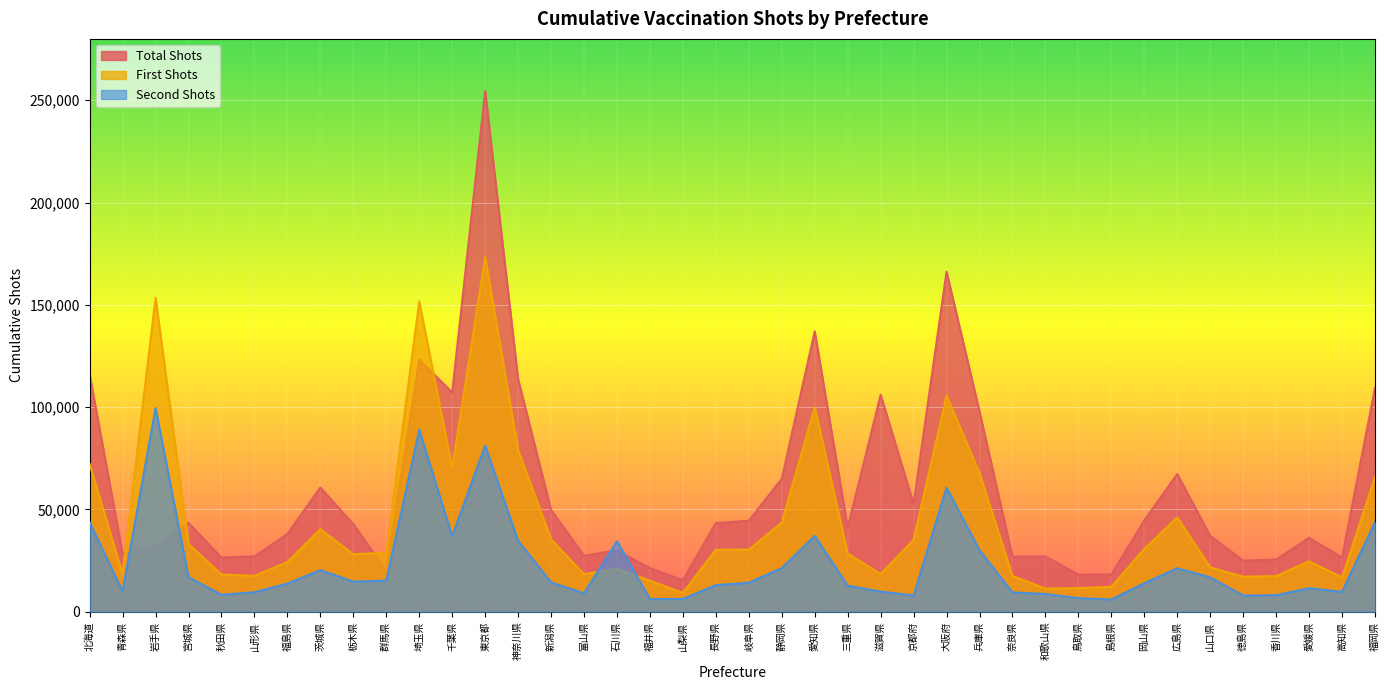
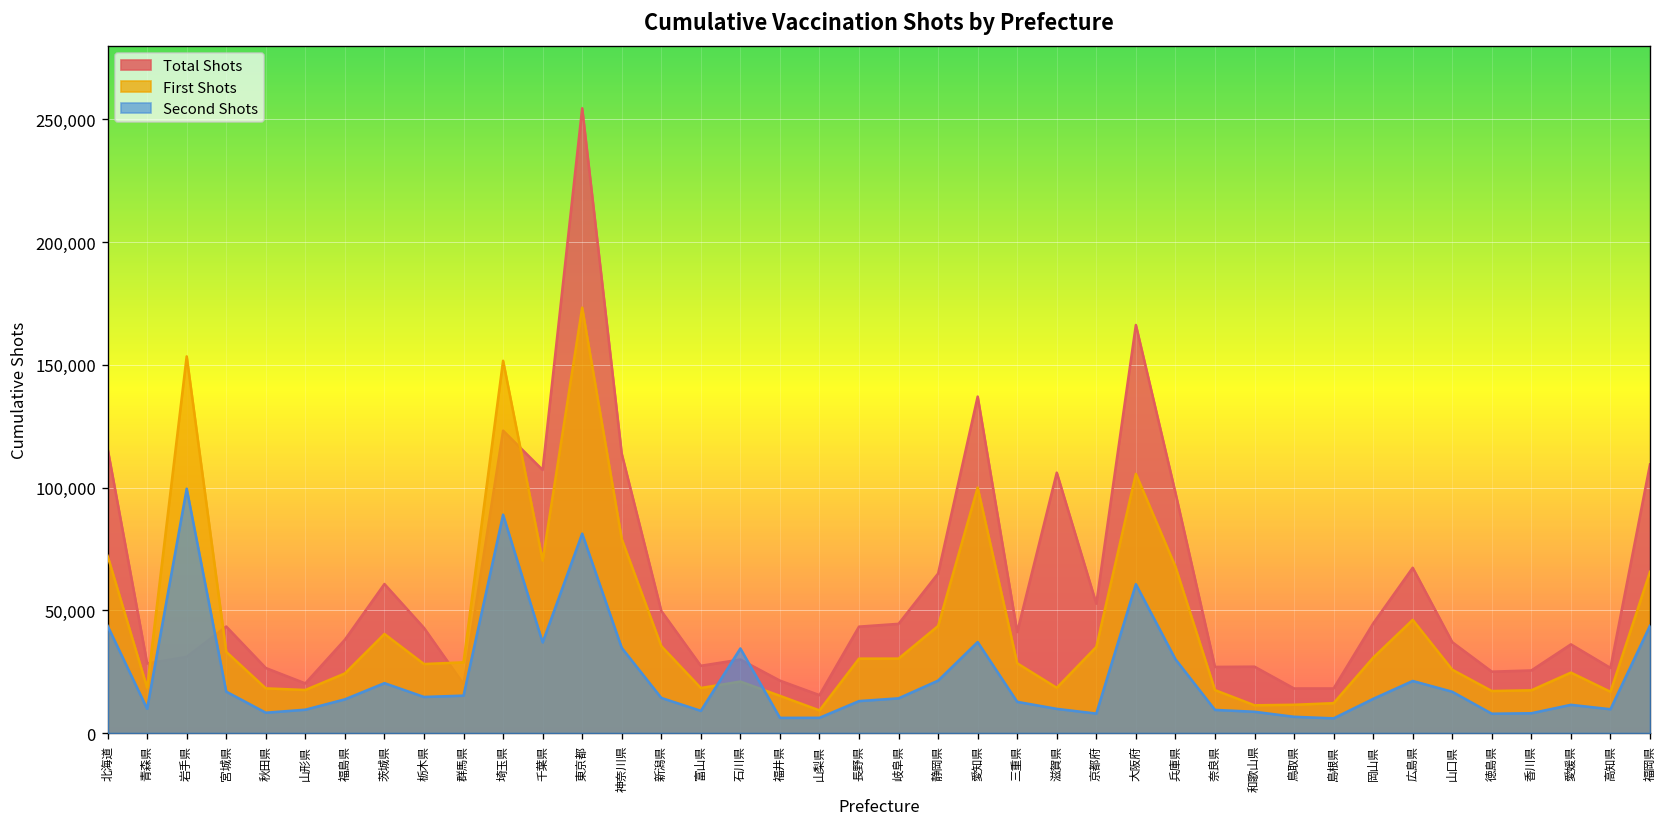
  {
    "Total Shots": {
      "北海道": "116,000",
      "青森県": "28,000",
      "岩手県": "31,000",
      "宮城県": "43,000",
      "秋田県": "27,000",
-     "山形県": "27,000",
+     "山形県": "20,000",
      "福島県": "38,000",
      "茨城県": "61,000",
      "栃木県": "43,000",
      "群馬県": "20,000",
      "埼玉県": "123,000",
      "千葉県": "107,000",
      "東京都": "255,000",
      "神奈川県": "114,000",
      "新潟県": "50,000",
      "富山県": "27,000",
      "石川県": "30,000",
      "福井県": "21,000",
      "山梨県": "15,000",
      "長野県": "43,000",
      "岐阜県": "44,000",
      "静岡県": "65,000",
      "愛知県": "137,000",
      "三重県": "41,000",
      "滋賀県": "106,000",
      "京都府": "53,000",
      "大阪府": "166,000",
      "兵庫県": "98,000",
      "奈良県": "27,000",
      "和歌山県": "27,000",
      "鳥取県": "18,000",
      "島根県": "18,000",
      "岡山県": "45,000",
      "広島県": "67,000",
      "山口県": "37,000",
      "徳島県": "25,000",
      "香川県": "26,000",
      "愛媛県": "36,000",
      "高知県": "27,000",
      "福岡県": "109,000"
    },
    "First Shots": {
      "北海道": "72,000",
      "青森県": "18,000",
      "岩手県": "153,000",
      "宮城県": "33,000",
      "秋田県": "18,000",
      "山形県": "18,000",
      "福島県": "24,000",
      "茨城県": "40,000",
      "栃木県": "28,000",
      "群馬県": "29,000",
      "埼玉県": "152,000",
      "千葉県": "70,000",
      "東京都": "173,000",
      "神奈川県": "79,000",
      "新潟県": "35,000",
      "富山県": "18,000",
      "石川県": "21,000",
      "福井県": "15,000",
      "山梨県": "9,000",
      "長野県": "30,000",
      "岐阜県": "30,000",
      "静岡県": "44,000",
      "愛知県": "100,000",
      "三重県": "28,000",
      "滋賀県": "18,000",
      "京都府": "35,000",
      "大阪府": "106,000",
      "兵庫県": "68,000",
      "奈良県": "18,000",
      "和歌山県": "11,000",
      "鳥取県": "12,000",
      "島根県": "12,000",
      "岡山県": "31,000",
      "広島県": "46,000",
-     "山口県": "22,000",
+     "山口県": "26,000",
      "徳島県": "17,000",
      "香川県": "17,000",
      "愛媛県": "25,000",
      "高知県": "17,000",
      "福岡県": "66,000"
    },
    "Second Shots": {
      "北海道": "44,000",
      "青森県": "10,000",
      "岩手県": "100,000",
      "宮城県": "17,000",
      "秋田県": "8,000",
      "山形県": "10,000",
      "福島県": "14,000",
      "茨城県": "20,000",
      "栃木県": "15,000",
      "群馬県": "15,000",
      "埼玉県": "89,000",
      "千葉県": "37,000",
      "東京都": "81,000",
      "神奈川県": "35,000",
      "新潟県": "14,000",
      "富山県": "9,000",
      "石川県": "34,000",
      "福井県": "6,000",
      "山梨県": "6,000",
      "長野県": "13,000",
      "岐阜県": "14,000",
      "静岡県": "21,000",
      "愛知県": "37,000",
      "三重県": "13,000",
      "滋賀県": "10,000",
      "京都府": "8,000",
      "大阪府": "61,000",
      "兵庫県": "30,000",
      "奈良県": "9,000",
      "和歌山県": "9,000",
      "鳥取県": "7,000",
      "島根県": "6,000",
      "岡山県": "14,000",
      "広島県": "21,000",
      "山口県": "17,000",
      "徳島県": "8,000",
      "香川県": "8,000",
      "愛媛県": "12,000",
      "高知県": "10,000",
      "福岡県": "44,000"
    }
  }
